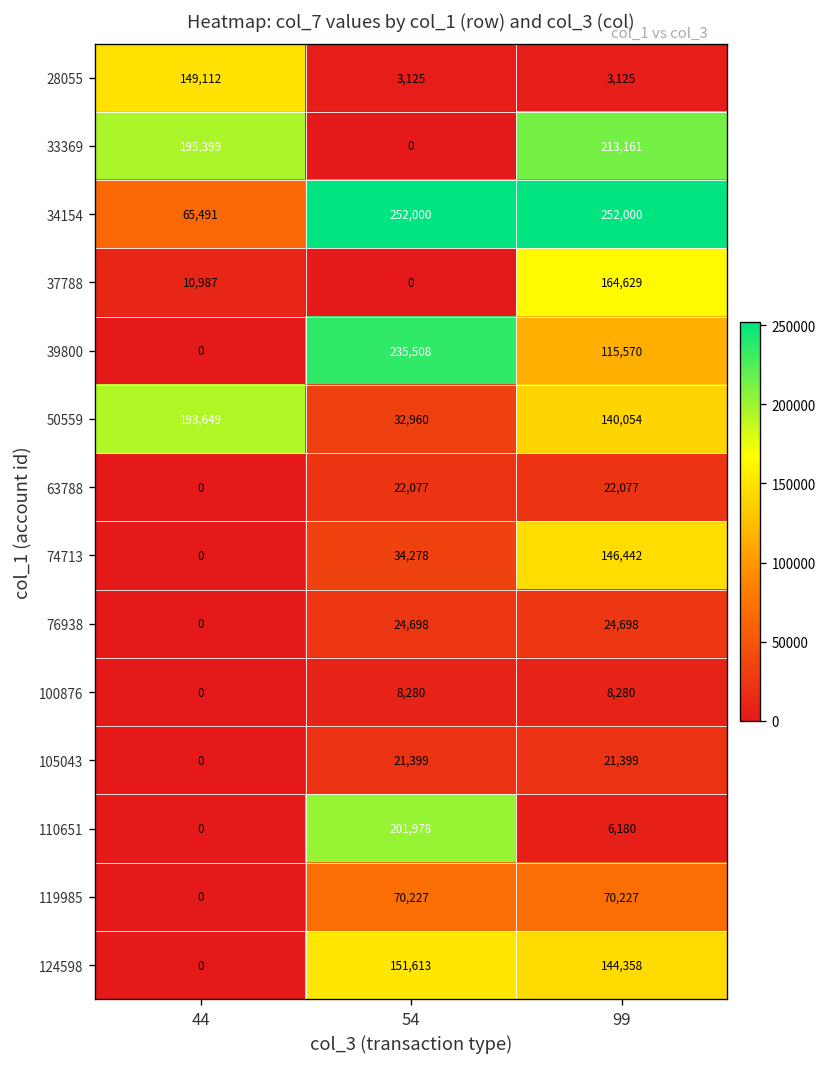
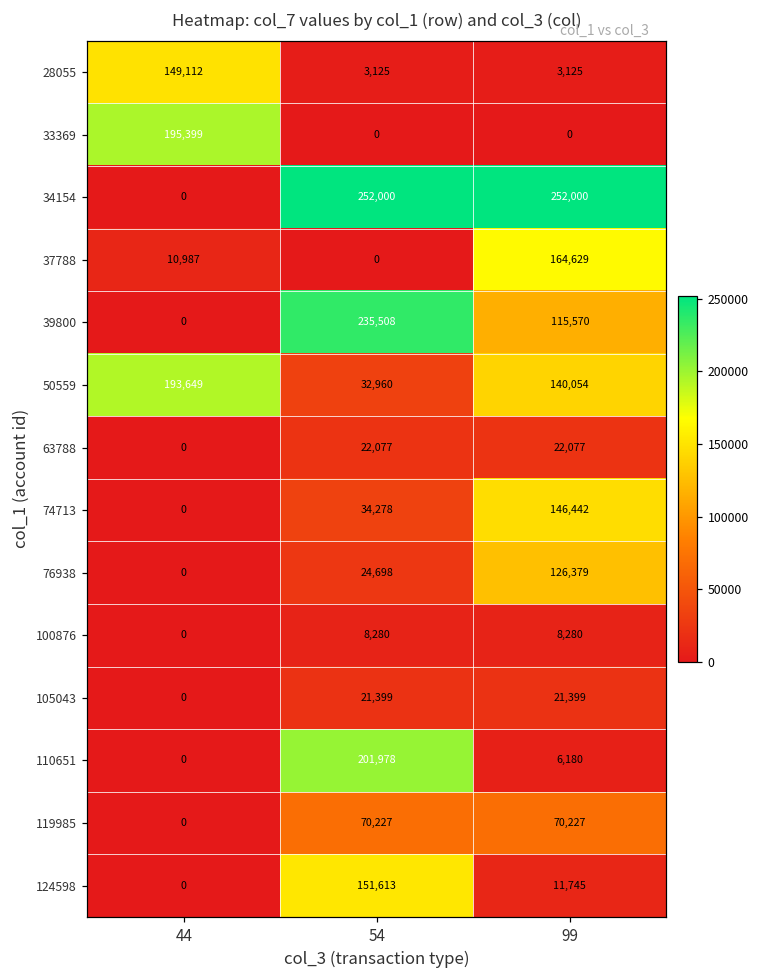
  {
    "28055": {
      "44": "149,112",
      "54": "3,125",
      "99": "3,125"
    },
    "33369": {
      "44": "195,399",
      "54": "0",
-     "99": "213,161"
+     "99": "0"
    },
    "34154": {
-     "44": "65,491",
+     "44": "0",
      "54": "252,000",
      "99": "252,000"
    },
    "37788": {
      "44": "10,987",
      "54": "0",
      "99": "164,629"
    },
    "39800": {
      "44": "0",
      "54": "235,508",
      "99": "115,570"
    },
    "50559": {
      "44": "193,649",
      "54": "32,960",
      "99": "140,054"
    },
    "63788": {
      "44": "0",
      "54": "22,077",
      "99": "22,077"
    },
    "74713": {
      "44": "0",
      "54": "34,278",
      "99": "146,442"
    },
    "76938": {
      "44": "0",
      "54": "24,698",
-     "99": "24,698"
+     "99": "126,379"
    },
    "100876": {
      "44": "0",
      "54": "8,280",
      "99": "8,280"
    },
    "105043": {
      "44": "0",
      "54": "21,399",
      "99": "21,399"
    },
    "110651": {
      "44": "0",
      "54": "201,978",
      "99": "6,180"
    },
    "119985": {
      "44": "0",
      "54": "70,227",
      "99": "70,227"
    },
    "124598": {
      "44": "0",
      "54": "151,613",
-     "99": "144,358"
+     "99": "11,745"
    }
  }
